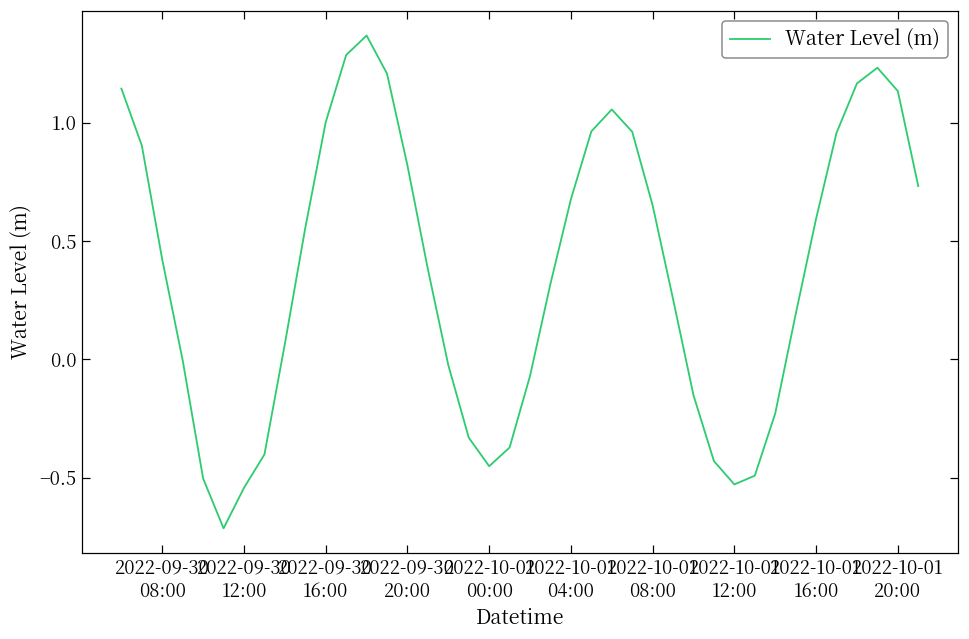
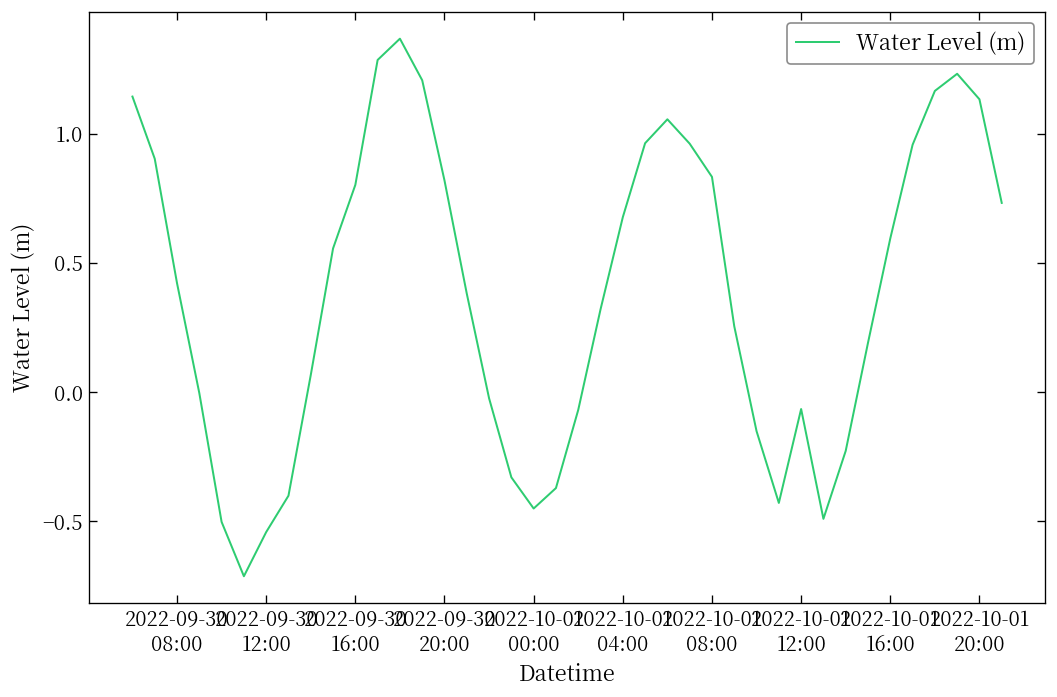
  {
    "2022-09-30 08:00": 0.42,
    "2022-09-30 12:00": -0.54,
-   "2022-09-30 16:00": 1.00,
+   "2022-09-30 16:00": 0.80,
    "2022-09-30 20:00": 0.82,
    "2022-10-01 00:00": -0.45,
    "2022-10-01 04:00": 0.68,
-   "2022-10-01 08:00": 0.65,
-   "2022-10-01 12:00": -0.53,
+   "2022-10-01 08:00": 0.83,
+   "2022-10-01 12:00": -0.07,
    "2022-10-01 16:00": 0.59,
    "2022-10-01 20:00": 1.13
  }
